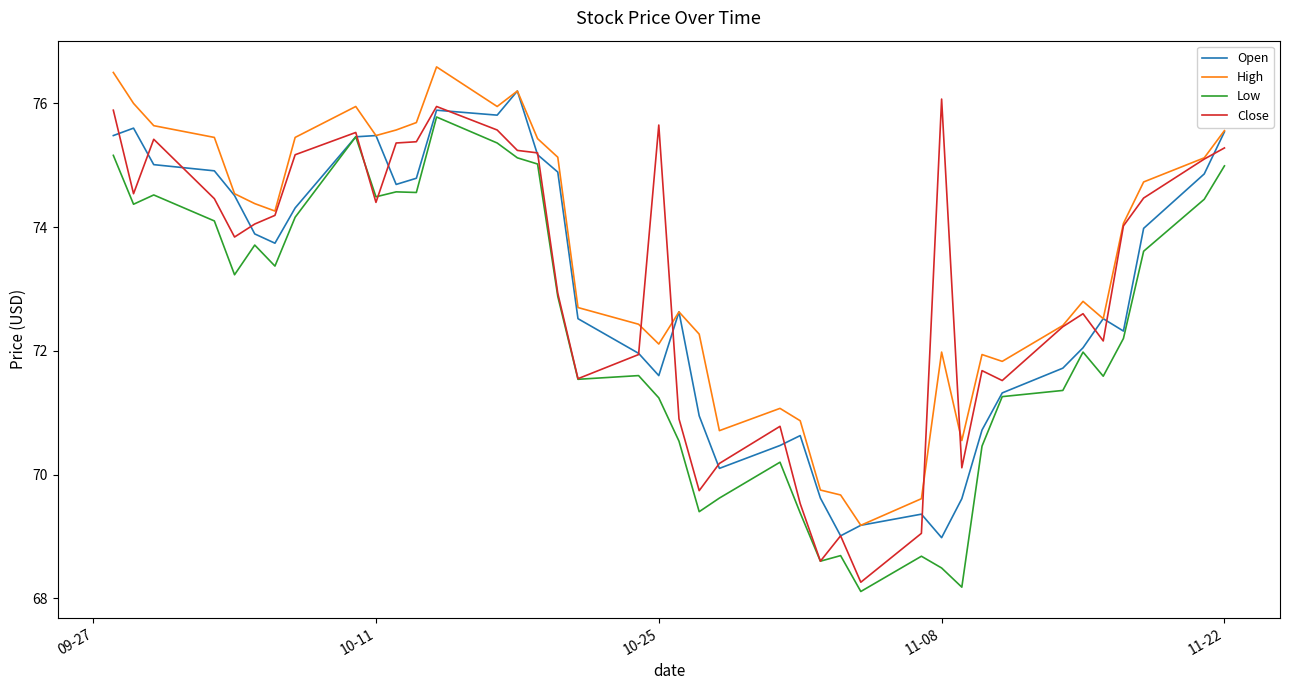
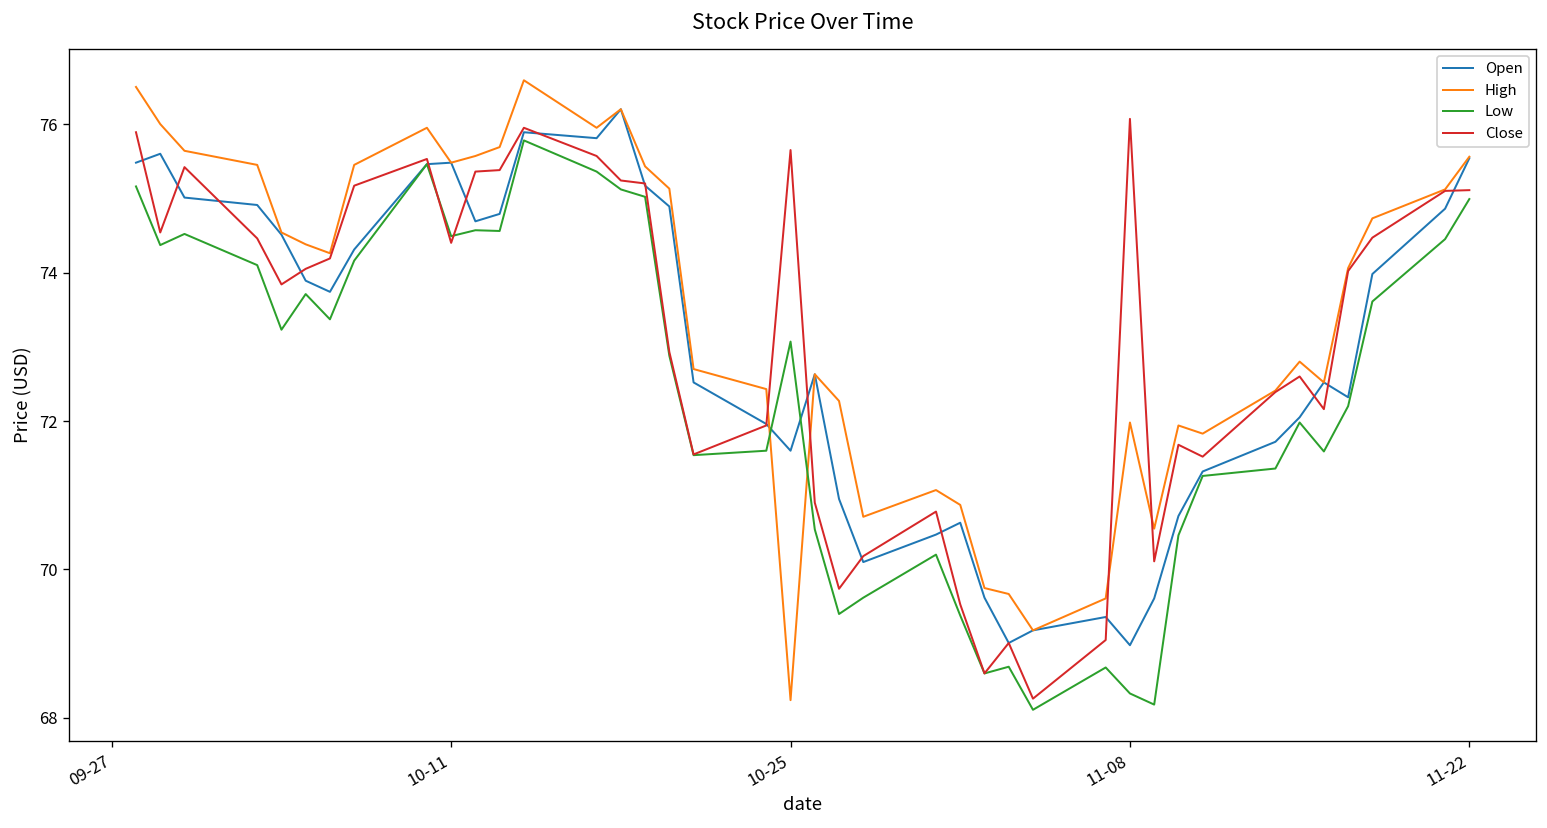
  {
    "Open": {
      "10-25": 71.6,
      "11-08": 69.0
    },
    "High": {
-     "10-25": 72.1,
+     "10-25": 68.2,
      "11-08": 72.0
    },
    "Low": {
      "10-11": 74.5,
-     "10-25": 71.2,
-     "11-08": 68.5,
+     "10-25": 73.1,
+     "11-08": 68.3,
      "11-22": 75.0
    },
    "Close": {
      "10-11": 74.4,
      "10-25": 75.7,
      "11-08": 76.1,
-     "11-22": 75.3
+     "11-22": 75.1
    }
  }
